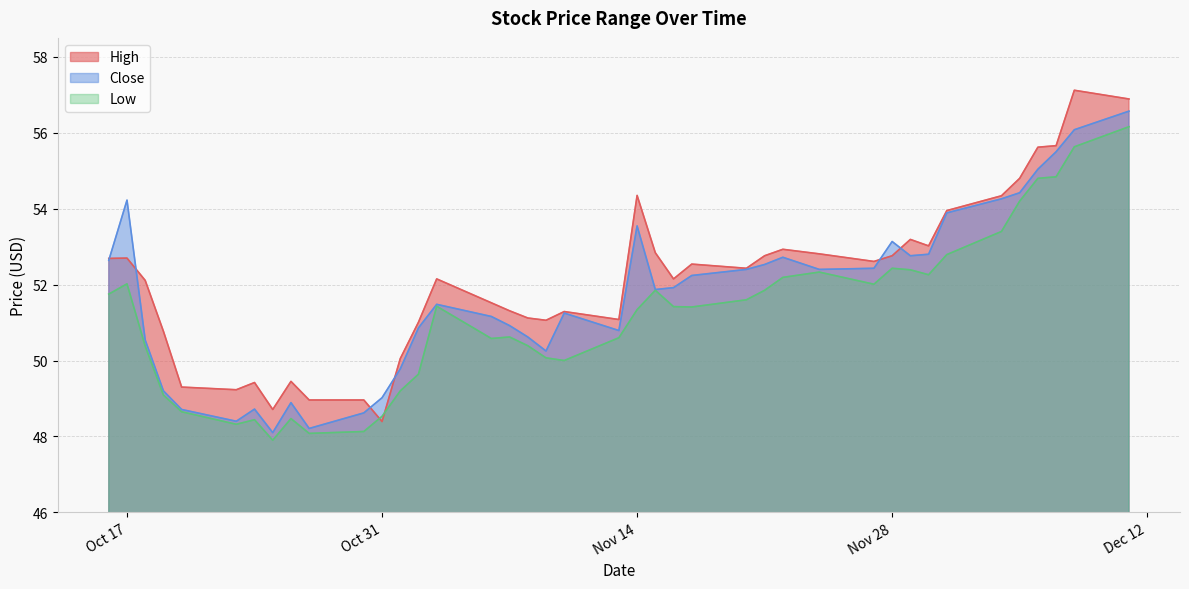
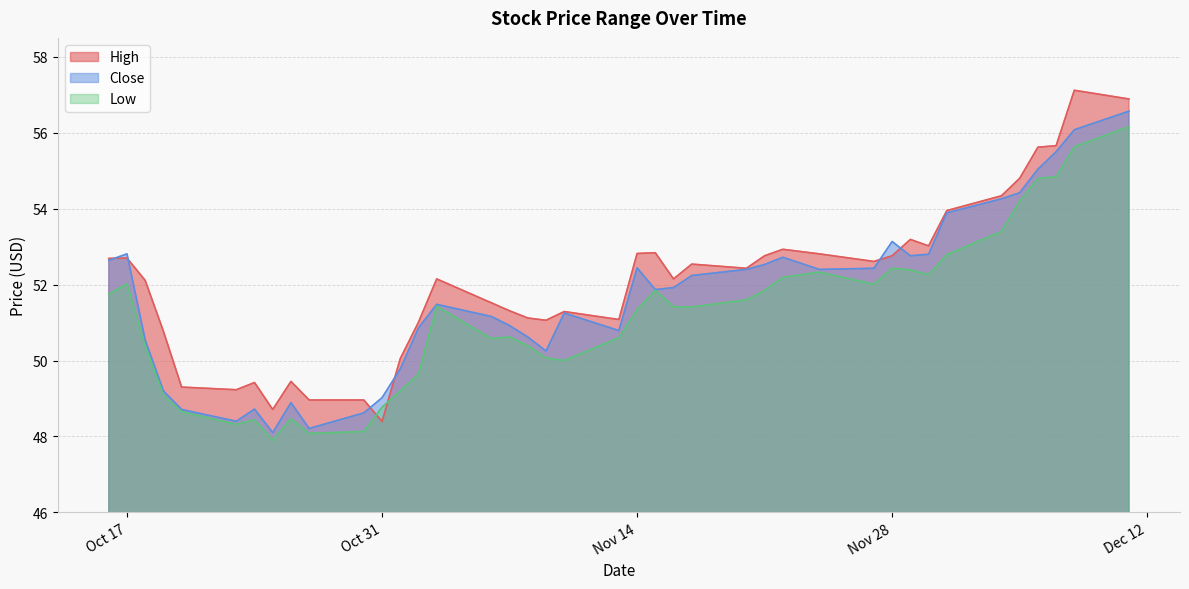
  {
    "High": {
      "Oct 17": 52.7,
      "Oct 31": 48.4,
-     "Nov 14": 54.3,
+     "Nov 14": 52.8,
      "Nov 28": 52.8
    },
    "Close": {
-     "Oct 17": 54.2,
+     "Oct 17": 52.8,
      "Oct 31": 49.0,
-     "Nov 14": 53.5,
+     "Nov 14": 52.4,
      "Nov 28": 53.1
    },
    "Low": {
      "Oct 17": 52.0,
-     "Oct 31": 48.5,
+     "Oct 31": 48.8,
      "Nov 14": 51.3,
      "Nov 28": 52.4
    }
  }
